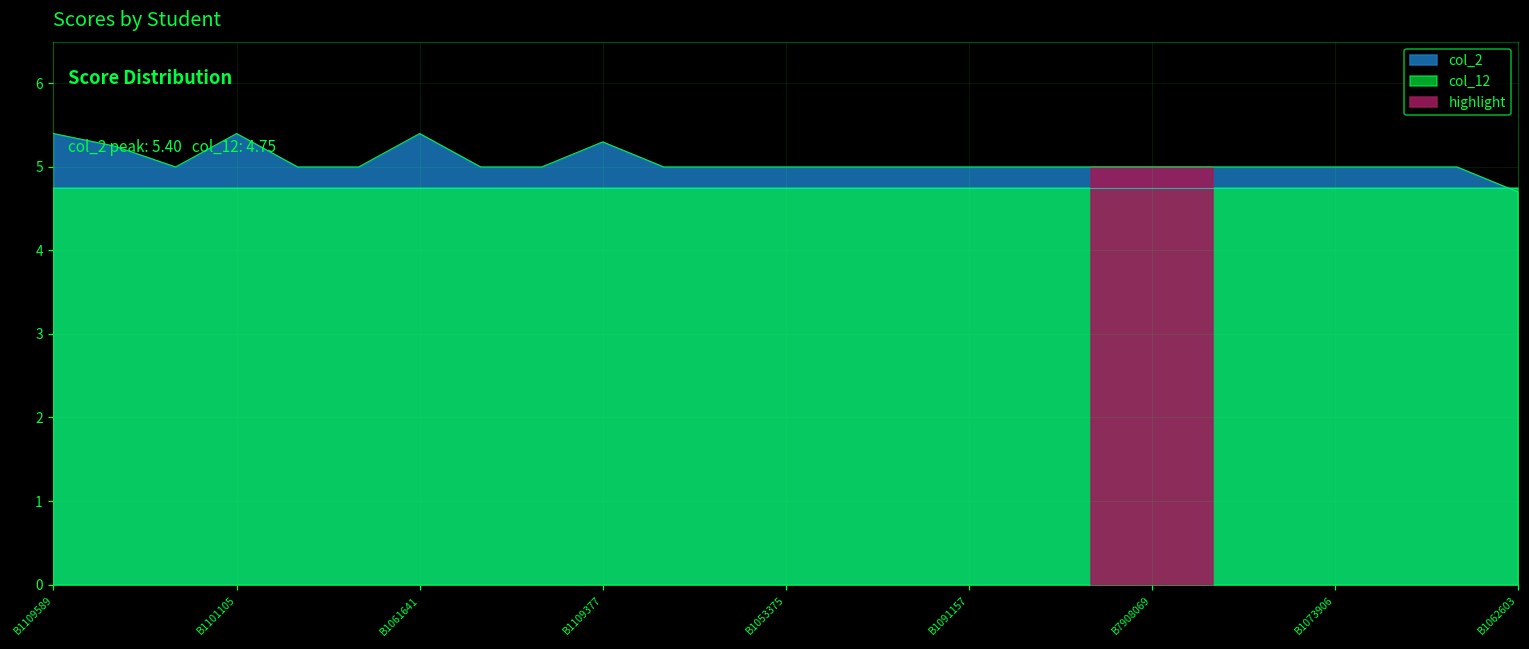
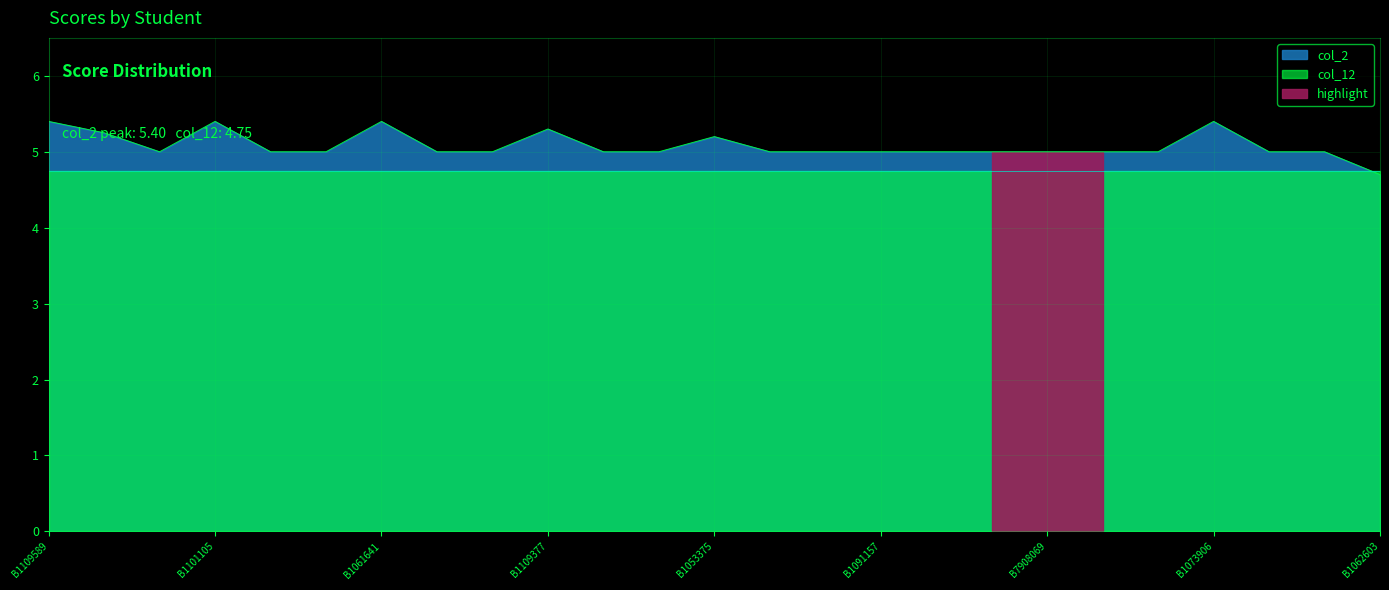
  {
    "col_2": {
      "B1109589": 5.4,
      "B1101105": 5.4,
      "B1061641": 5.4,
      "B1109377": 5.3,
-     "B1053375": 5.0,
+     "B1053375": 5.2,
      "B1091157": 5.0,
-     "B1073906": 5.0,
+     "B1073906": 5.4,
      "B1062603": 4.7
    },
    "col_12": {
      "B1109589": 4.8,
      "B1101105": 4.8,
      "B1061641": 4.8,
      "B1109377": 4.8,
      "B1053375": 4.8,
      "B1091157": 4.8,
      "B7908069": 4.8,
      "B1073906": 4.8,
      "B1062603": 4.8
    }
  }
